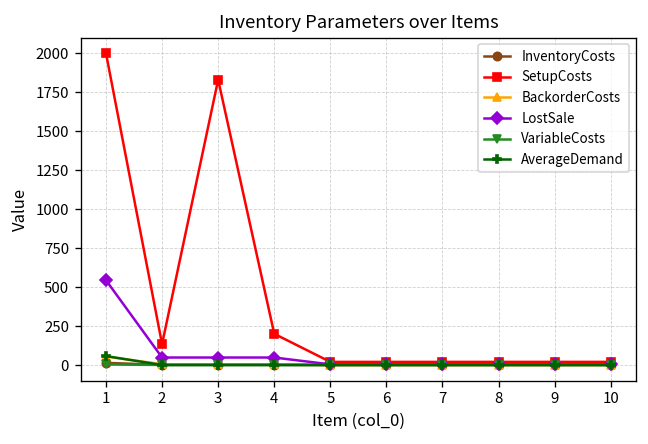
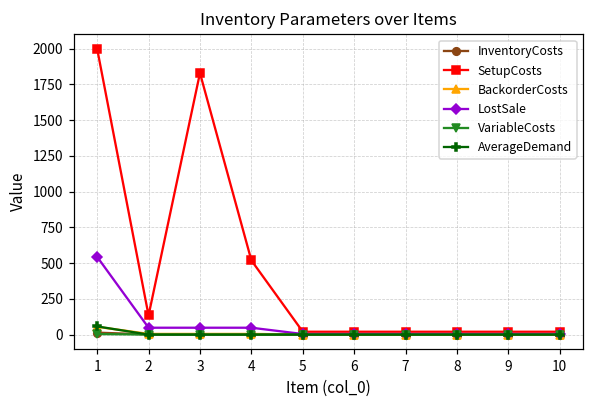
  {
    "SetupCosts": {
      "1": 2000,
      "2": 130,
      "3": 1830,
-     "4": 200
+     "4": 520
    },
    "LostSale": {
      "1": 540,
      "2": 50,
      "3": 50,
      "4": 50
    }
  }
